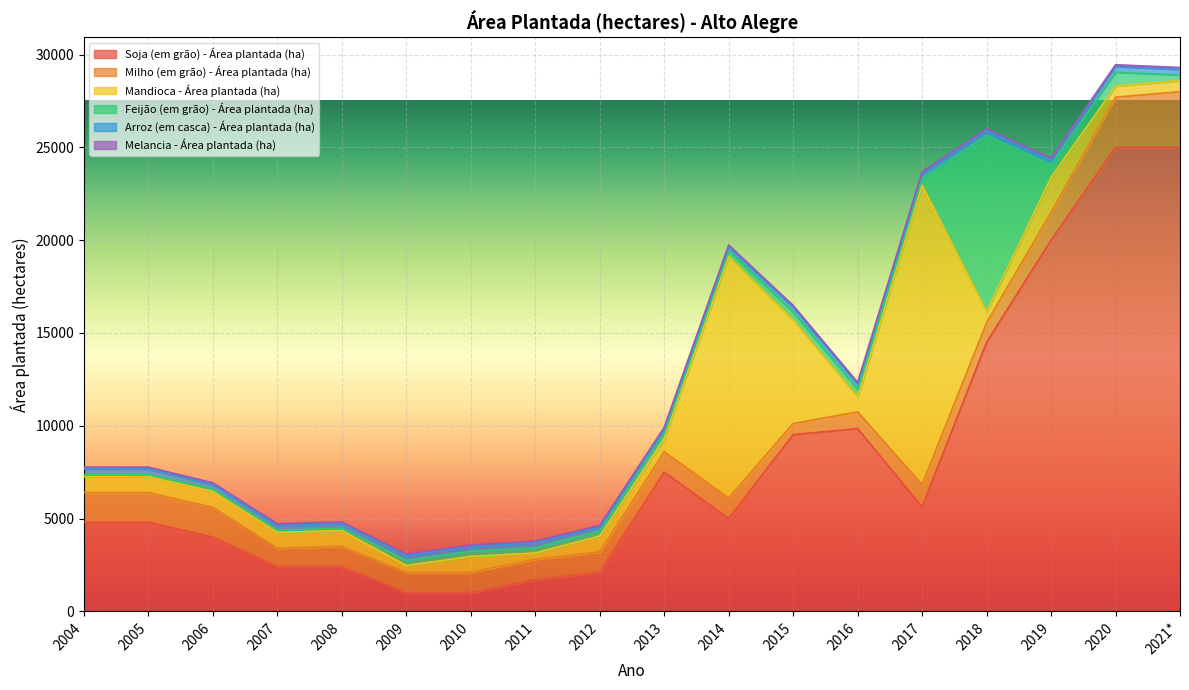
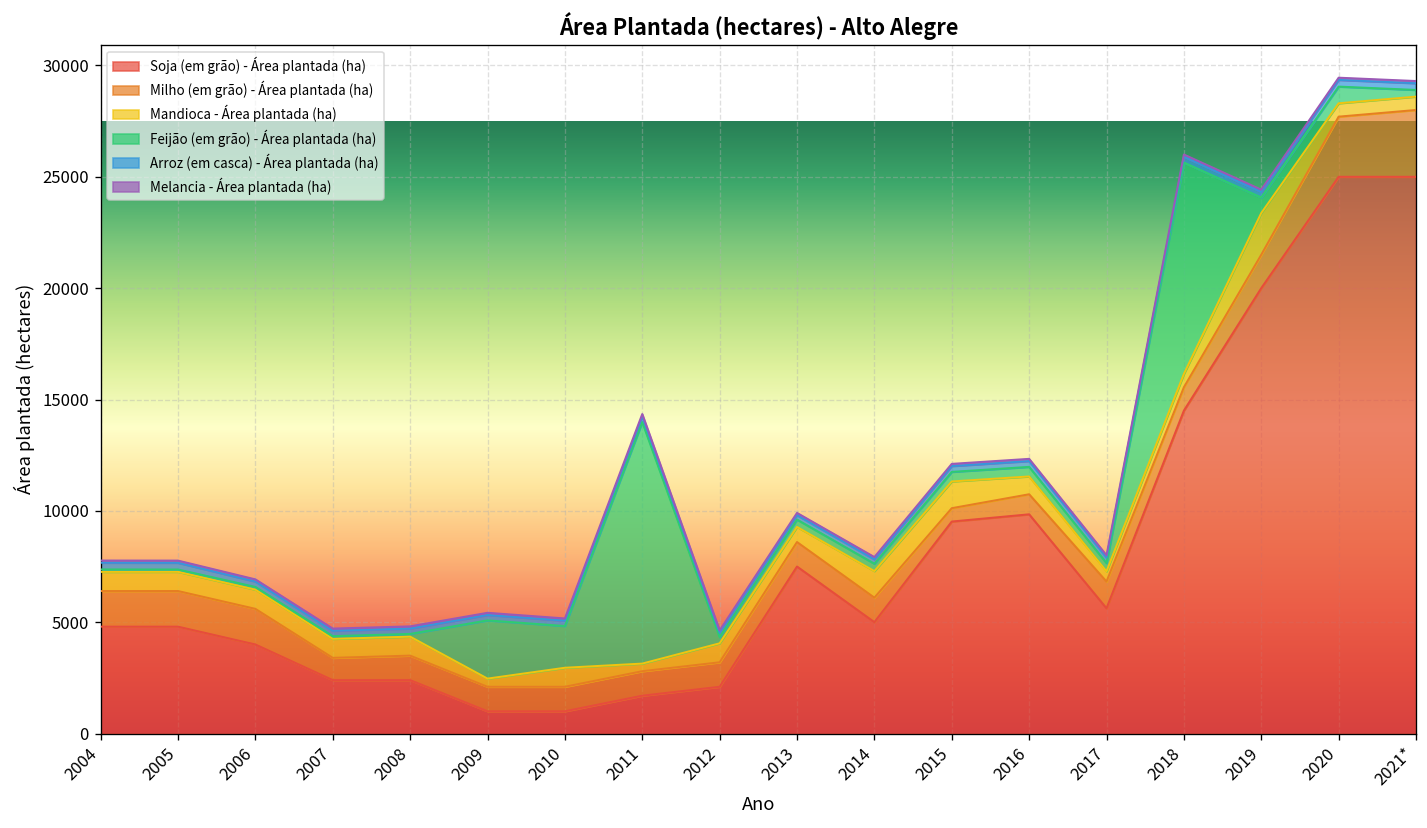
  {
    "Mandioca - Área plantada (ha)": {
      "2009": 400,
      "2010": 900,
      "2011": 300,
      "2012": 900,
      "2013": 700,
-     "2014": 13000,
-     "2015": 5600,
+     "2014": 1200,
+     "2015": 1200,
      "2016": 800,
-     "2017": 16100,
+     "2017": 500,
      "2018": 600,
      "2019": 1900,
      "2020": 600,
      "2021*": 600
    },
    "Feijão (em grão) - Área plantada (ha)": {
-     "2009": 300,
-     "2010": 300,
-     "2011": 300,
+     "2009": 2600,
+     "2010": 1900,
+     "2011": 10800,
      "2012": 300,
      "2013": 300,
      "2014": 300,
      "2015": 400,
      "2016": 400,
      "2017": 400,
      "2018": 9500,
      "2019": 700,
      "2020": 800,
      "2021*": 300
    }
  }
